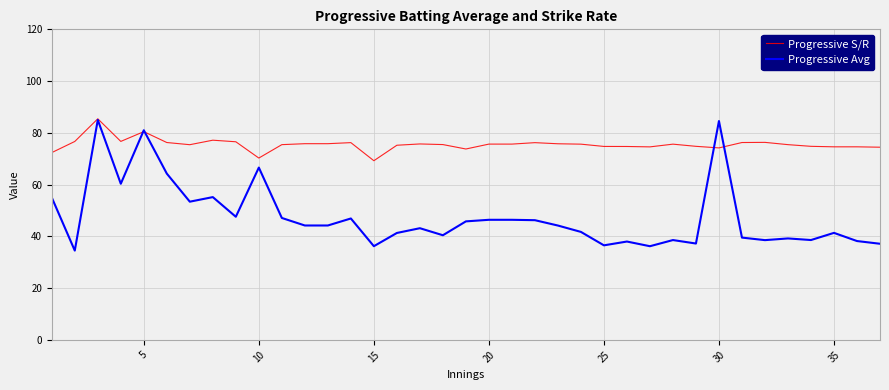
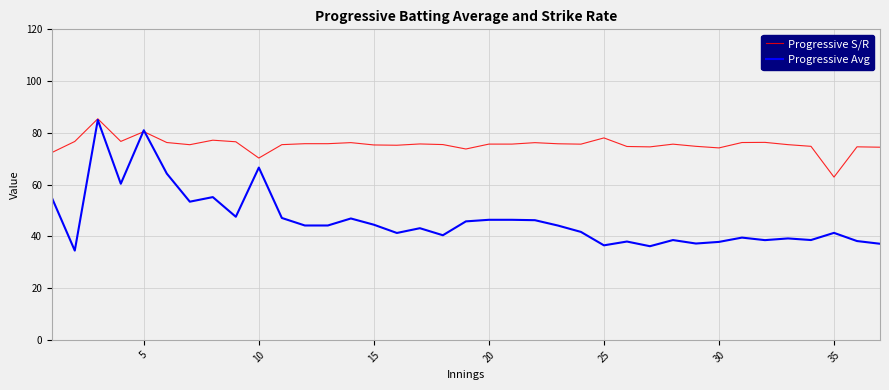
  {
    "Progressive S/R": {
      "10": 70,
-     "15": 69,
+     "15": 75,
      "20": 76,
-     "25": 75,
+     "25": 78,
      "30": 74,
-     "35": 75
+     "35": 63
    },
    "Progressive Avg": {
      "10": 67,
-     "15": 36,
+     "15": 45,
      "20": 46,
      "25": 37,
-     "30": 85,
+     "30": 38,
      "35": 41
    }
  }
